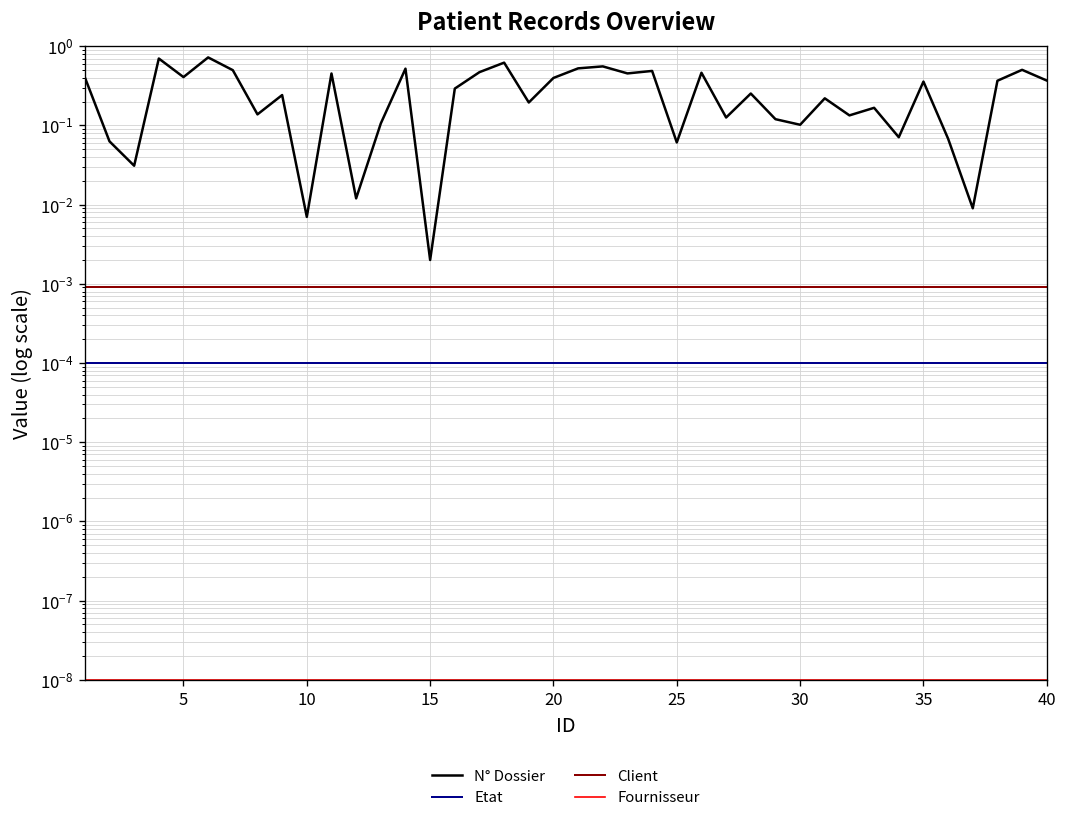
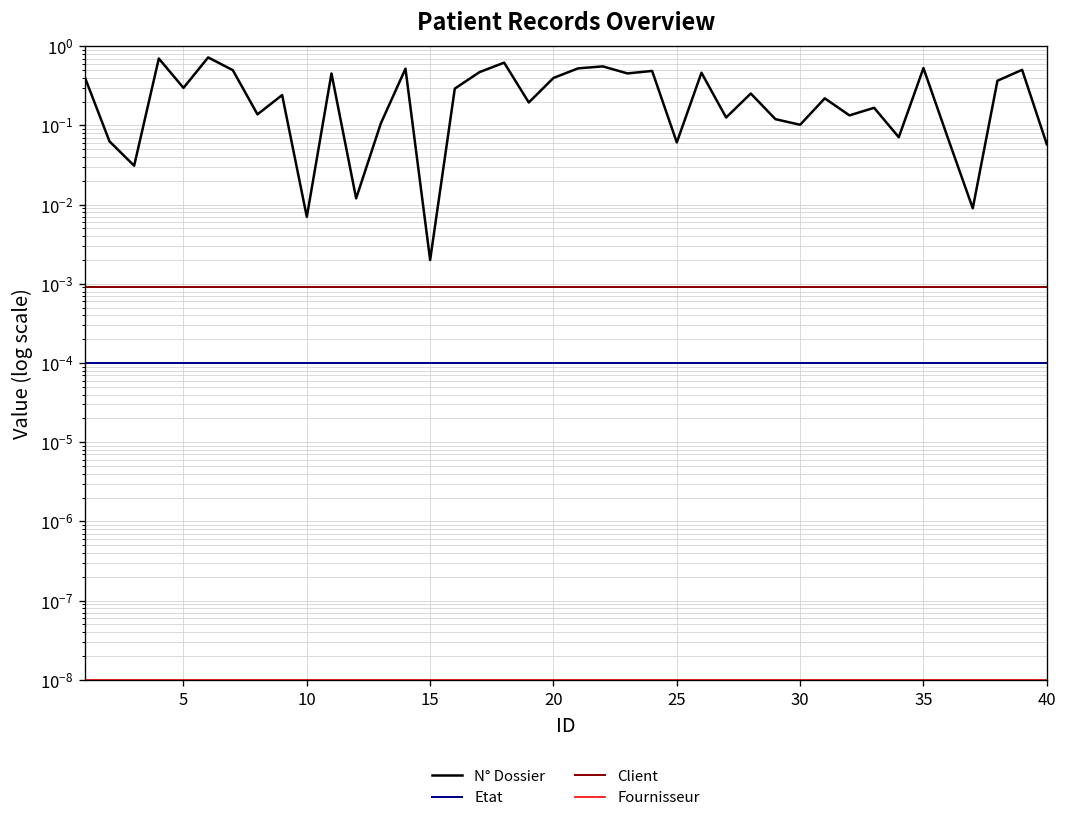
  {
    "N° Dossier": {
-     "5": 0.4,
+     "5": 0.3,
      "10": 0.007,
      "15": 0.0020,
      "20": 0.4,
      "25": 0.06,
      "30": 0.10,
-     "35": 0.4,
-     "40": 0.4
+     "35": 0.5,
+     "40": 0.06
    },
    "Etat": {
      "5": 0.00010,
      "10": 0.00010,
      "15": 0.00010,
      "20": 0.00010,
      "25": 0.00010,
      "30": 0.00010,
      "35": 0.00010,
      "40": 0.00010
    },
    "Client": {
      "5": 0.0009,
      "10": 0.0009,
      "15": 0.0009,
      "20": 0.0009,
      "25": 0.0009,
      "30": 0.0009,
      "35": 0.0009,
      "40": 0.0009
    },
    "Fournisseur": {
      "5": 0.000000010,
      "10": 0.000000010,
      "15": 0.000000010,
      "20": 0.000000010,
      "25": 0.000000010,
      "30": 0.000000010,
      "35": 0.000000010,
      "40": 0.000000010
    }
  }
